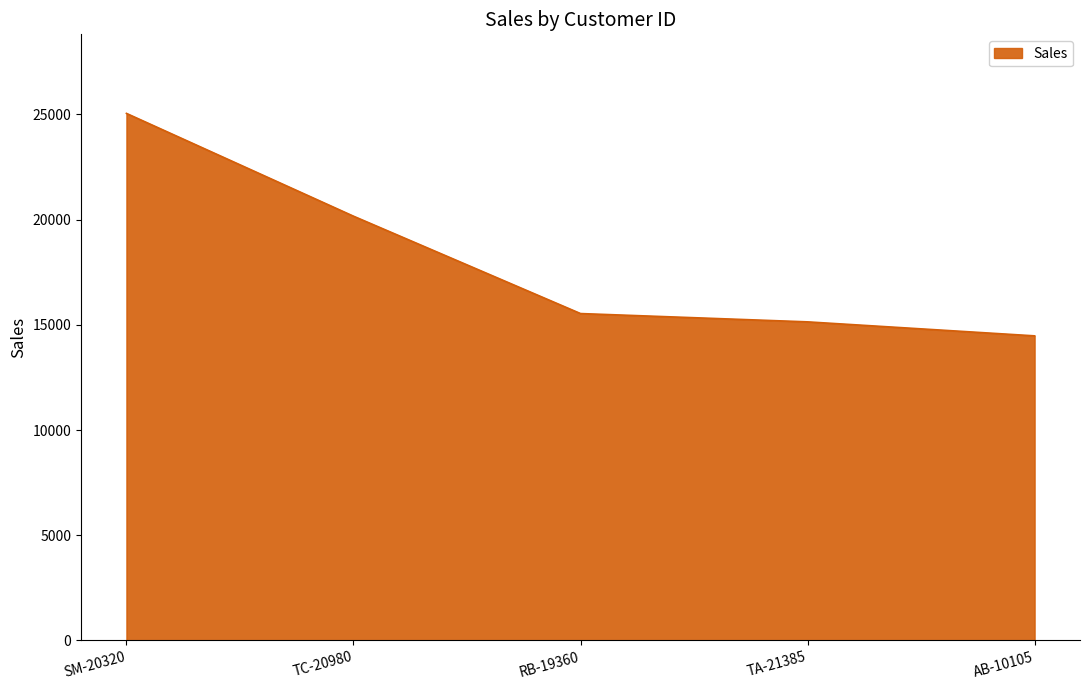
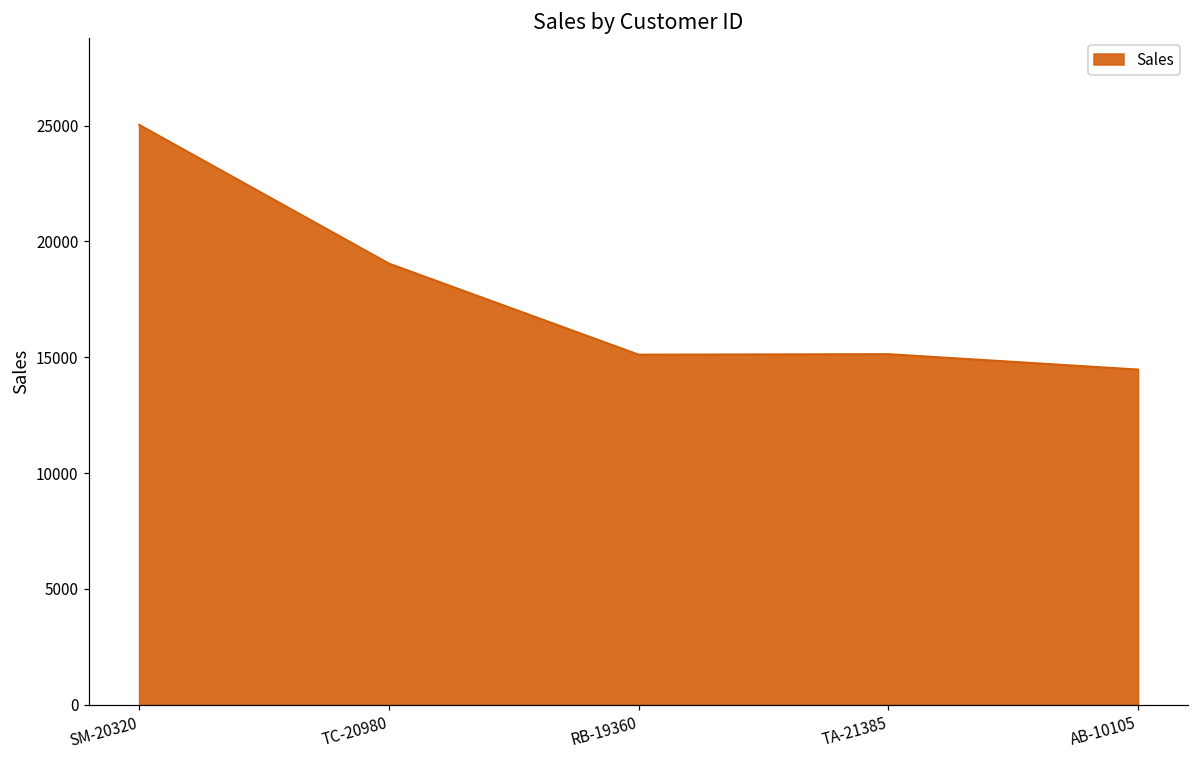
  {
    "SM-20320": 25000,
-   "TC-20980": 20200,
-   "RB-19360": 15500,
+   "TC-20980": 19100,
+   "RB-19360": 15100,
    "TA-21385": 15100,
    "AB-10105": 14500
  }
